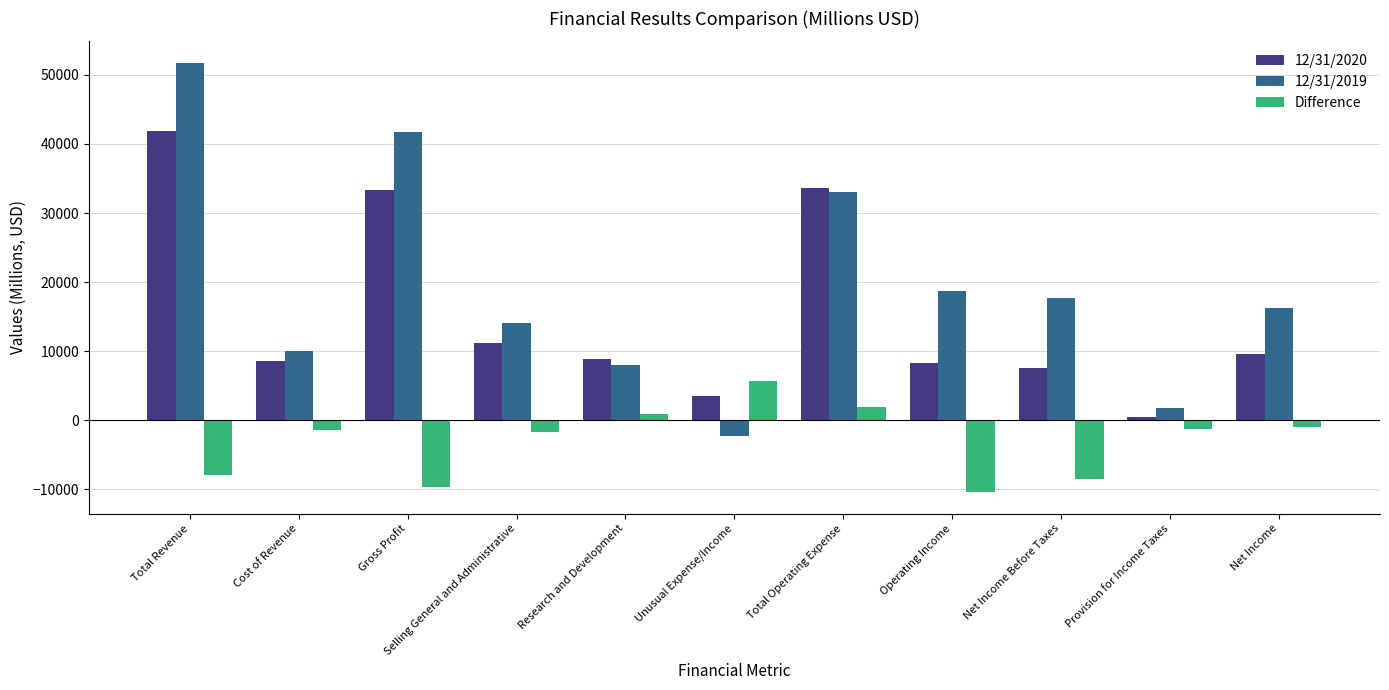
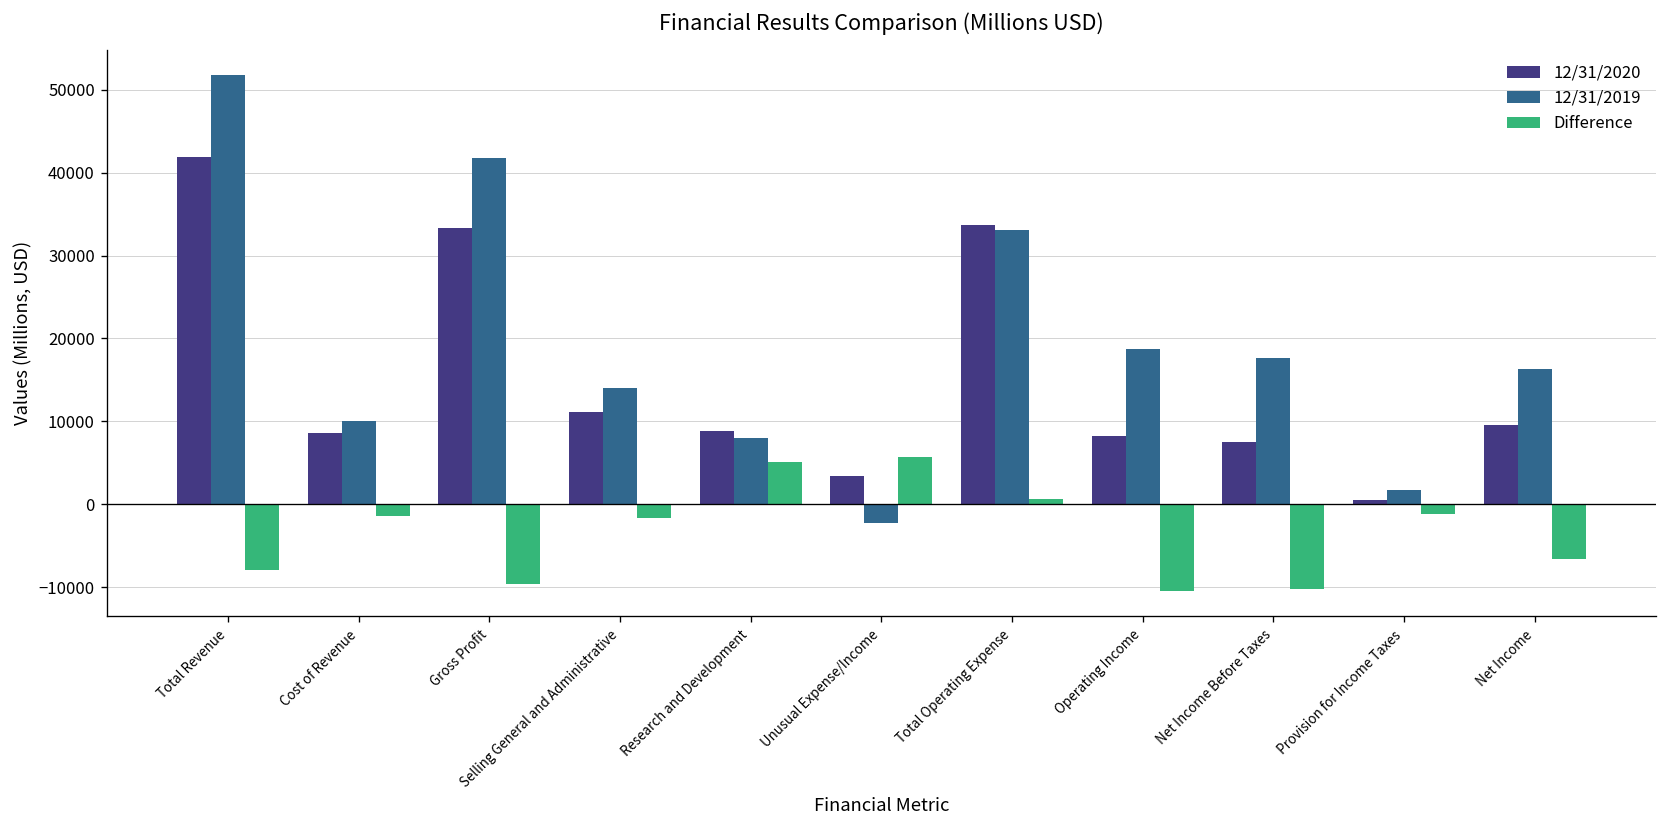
  {
    "Difference": {
      "Total Revenue": -8000,
      "Cost of Revenue": -1000,
      "Gross Profit": -10000,
      "Selling General and Administrative": -2000,
-     "Research and Development": 1000,
+     "Research and Development": 5000,
      "Unusual Expense/Income": 6000,
-     "Total Operating Expense": 2000,
+     "Total Operating Expense": 1000,
      "Operating Income": -10000,
-     "Net Income Before Taxes": -8000,
+     "Net Income Before Taxes": -10000,
      "Provision for Income Taxes": -1000,
-     "Net Income": -1000
+     "Net Income": -7000
    }
  }
